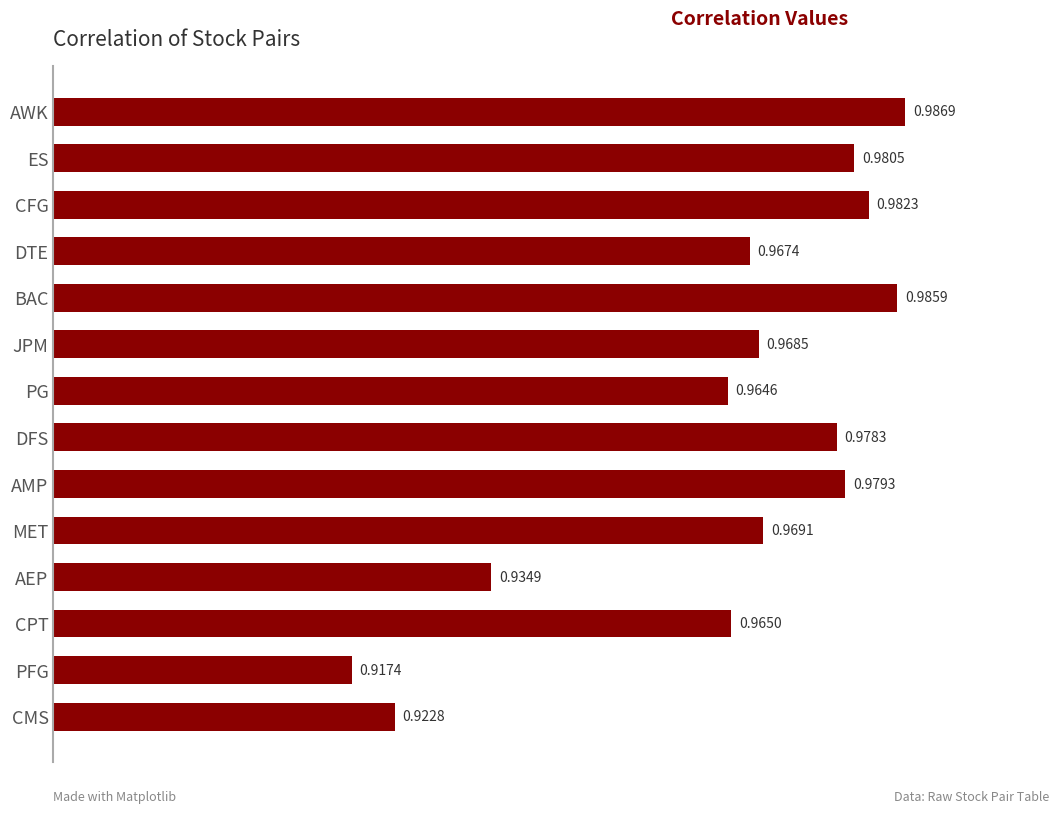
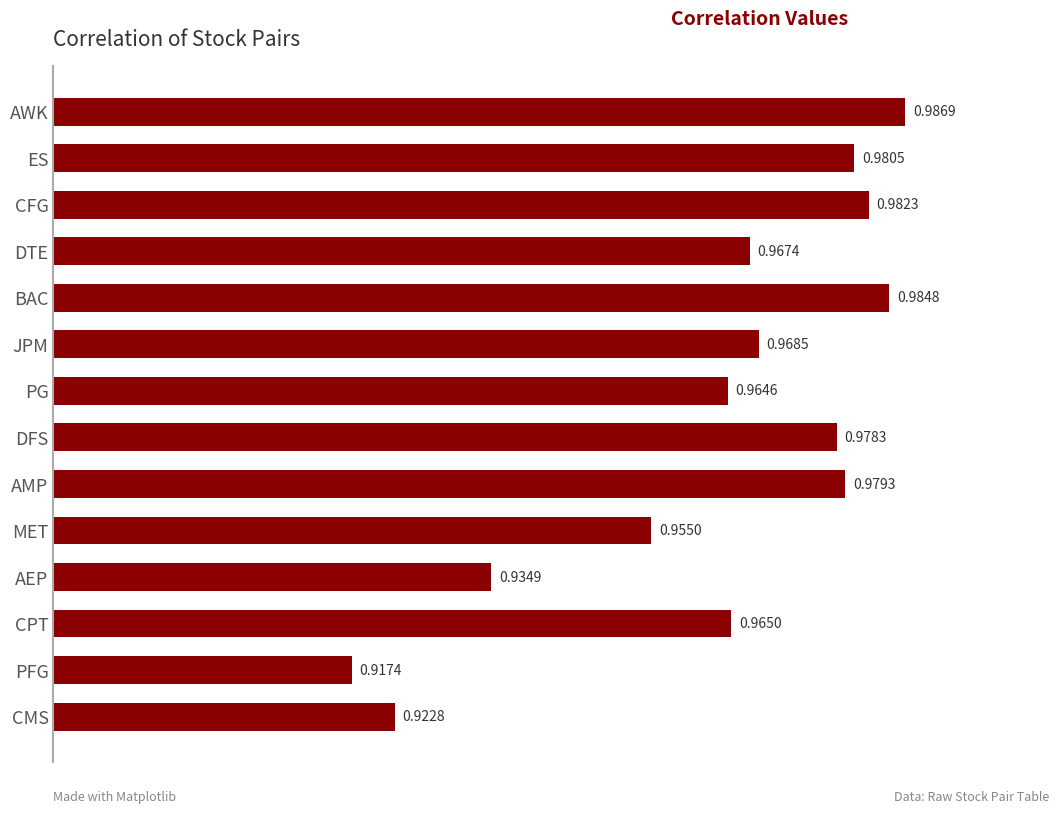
  {
    "AWK": 0.9869,
    "ES": 0.9805,
    "CFG": 0.9823,
    "DTE": 0.9674,
-   "BAC": 0.9859,
+   "BAC": 0.9848,
    "JPM": 0.9685,
    "PG": 0.9646,
    "DFS": 0.9783,
    "AMP": 0.9793,
-   "MET": 0.9691,
+   "MET": 0.9550,
    "AEP": 0.9349,
    "CPT": 0.9650,
    "PFG": 0.9174,
    "CMS": 0.9228
  }
